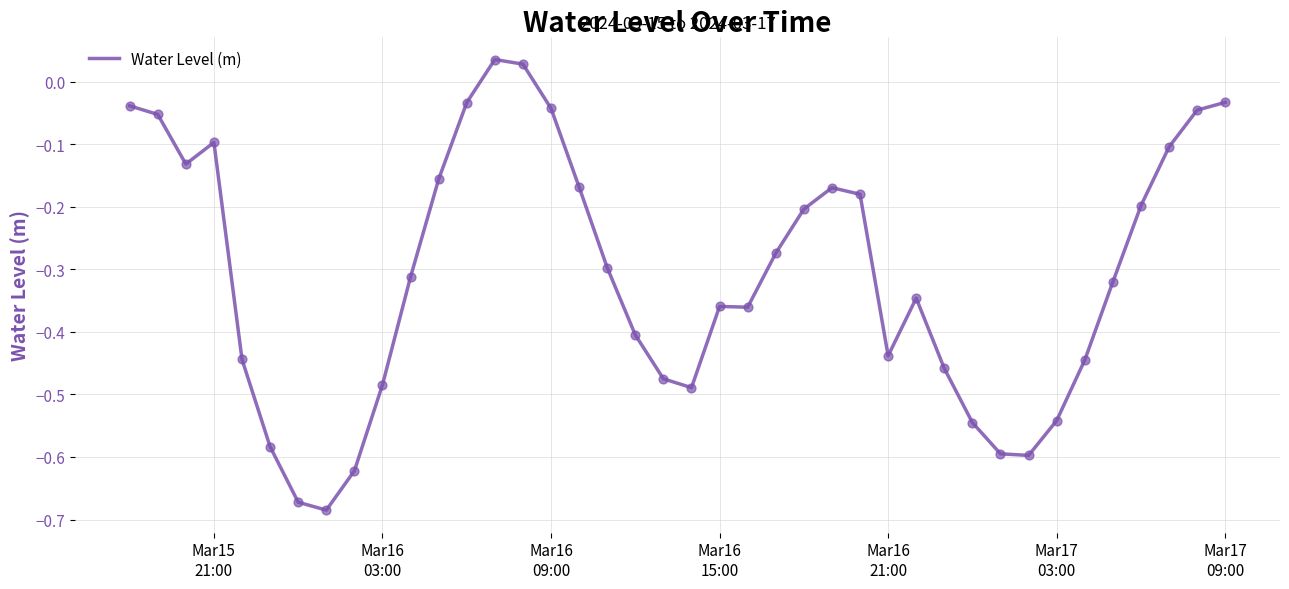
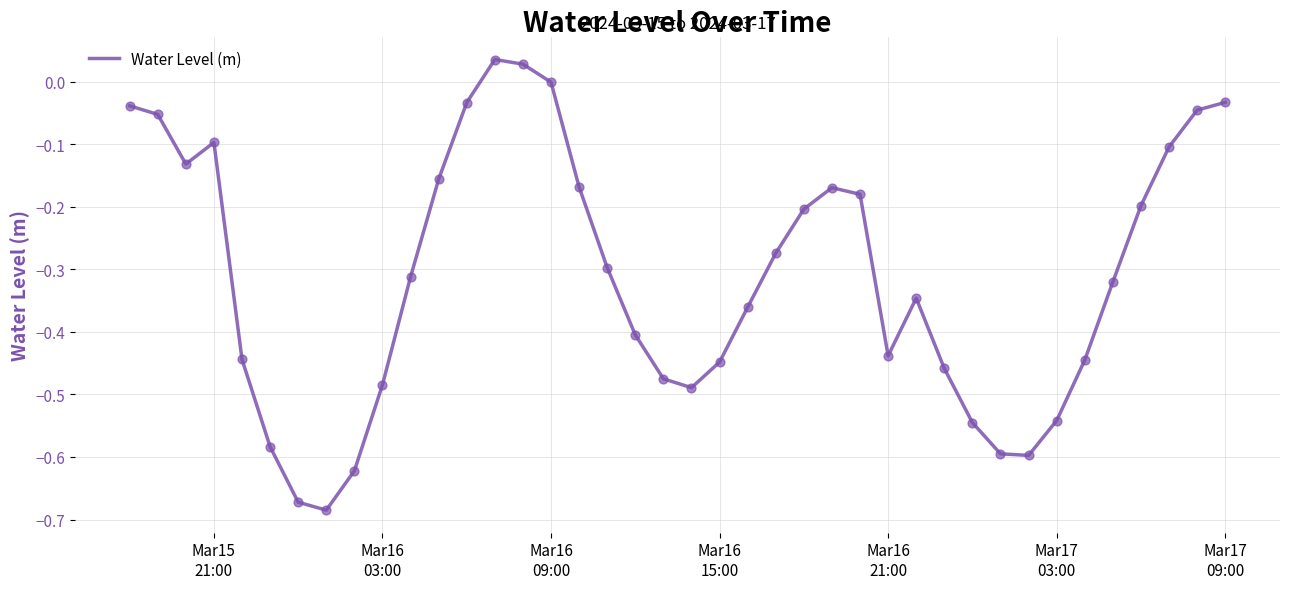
  {
    "Mar15 21:00": -0.10,
    "Mar16 03:00": -0.48,
-   "Mar16 09:00": -0.04,
-   "Mar16 15:00": -0.36,
+   "Mar16 09:00": 0.00,
+   "Mar16 15:00": -0.45,
    "Mar16 21:00": -0.44,
    "Mar17 03:00": -0.54,
    "Mar17 09:00": -0.03
  }
